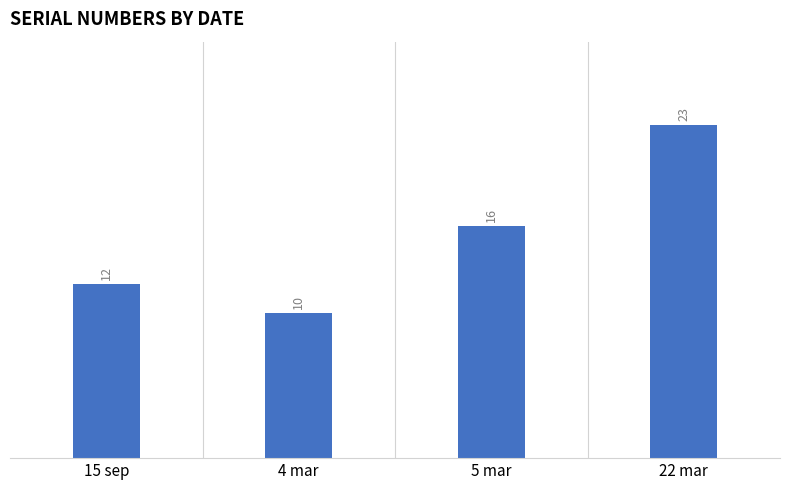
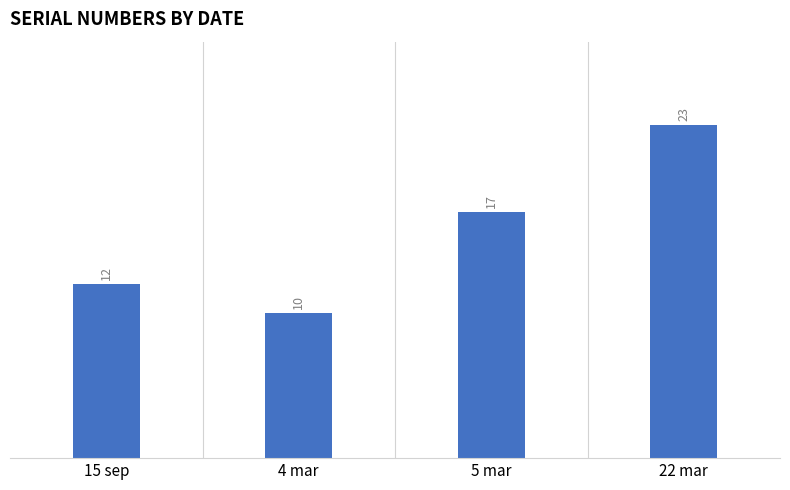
  {
    "15 sep": 12,
    "4 mar": 10,
-   "5 mar": 16,
+   "5 mar": 17,
    "22 mar": 23
  }
